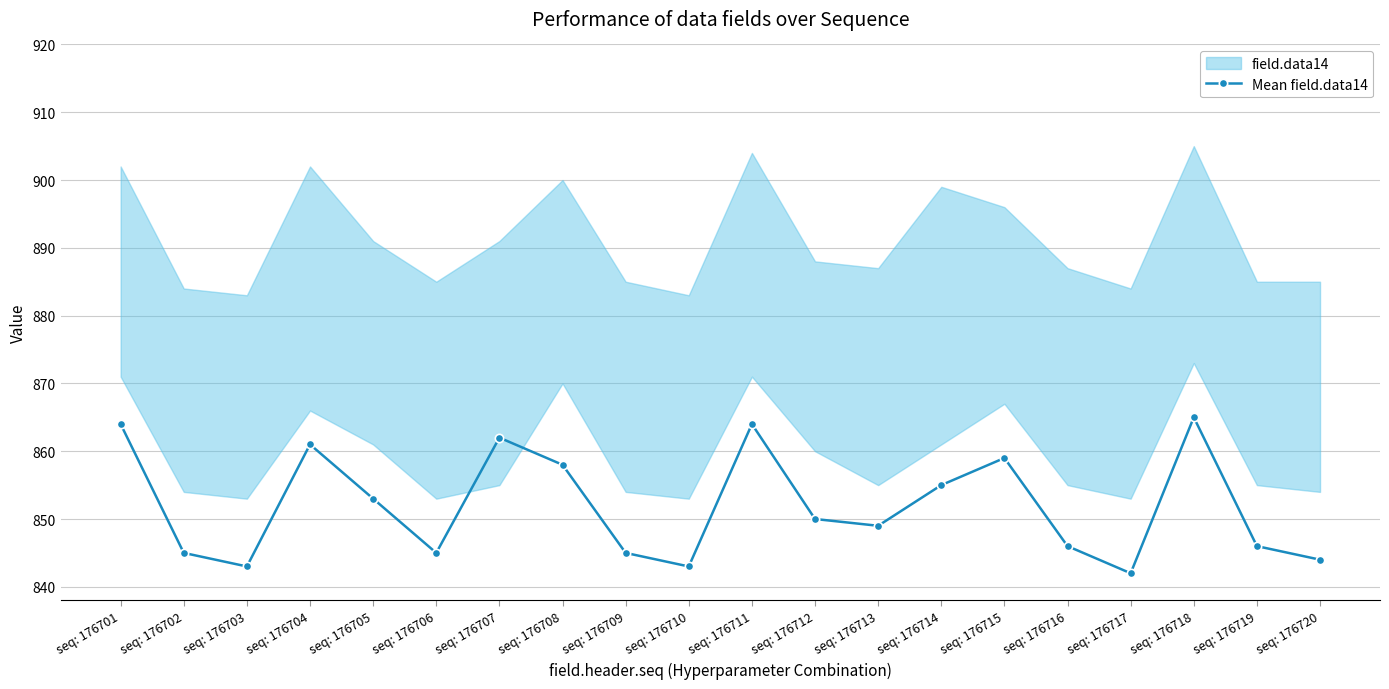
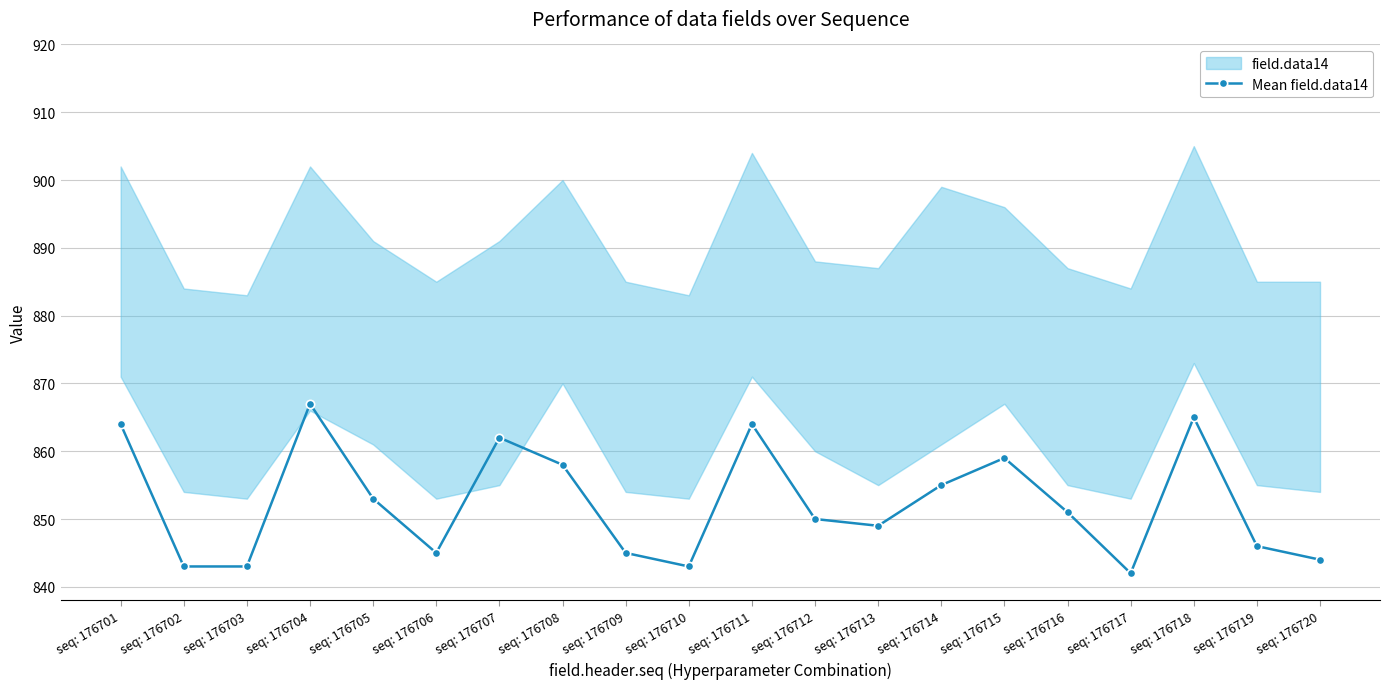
  {
    "Mean field.data14": {
      "seq: 176701": 864,
-     "seq: 176702": 845,
+     "seq: 176702": 843,
      "seq: 176703": 843,
-     "seq: 176704": 861,
+     "seq: 176704": 867,
      "seq: 176705": 853,
      "seq: 176706": 845,
      "seq: 176707": 862,
      "seq: 176708": 858,
      "seq: 176709": 845,
      "seq: 176710": 843,
      "seq: 176711": 864,
      "seq: 176712": 850,
      "seq: 176713": 849,
      "seq: 176714": 855,
      "seq: 176715": 859,
-     "seq: 176716": 846,
+     "seq: 176716": 851,
      "seq: 176717": 842,
      "seq: 176718": 865,
      "seq: 176719": 846,
      "seq: 176720": 844
    }
  }
